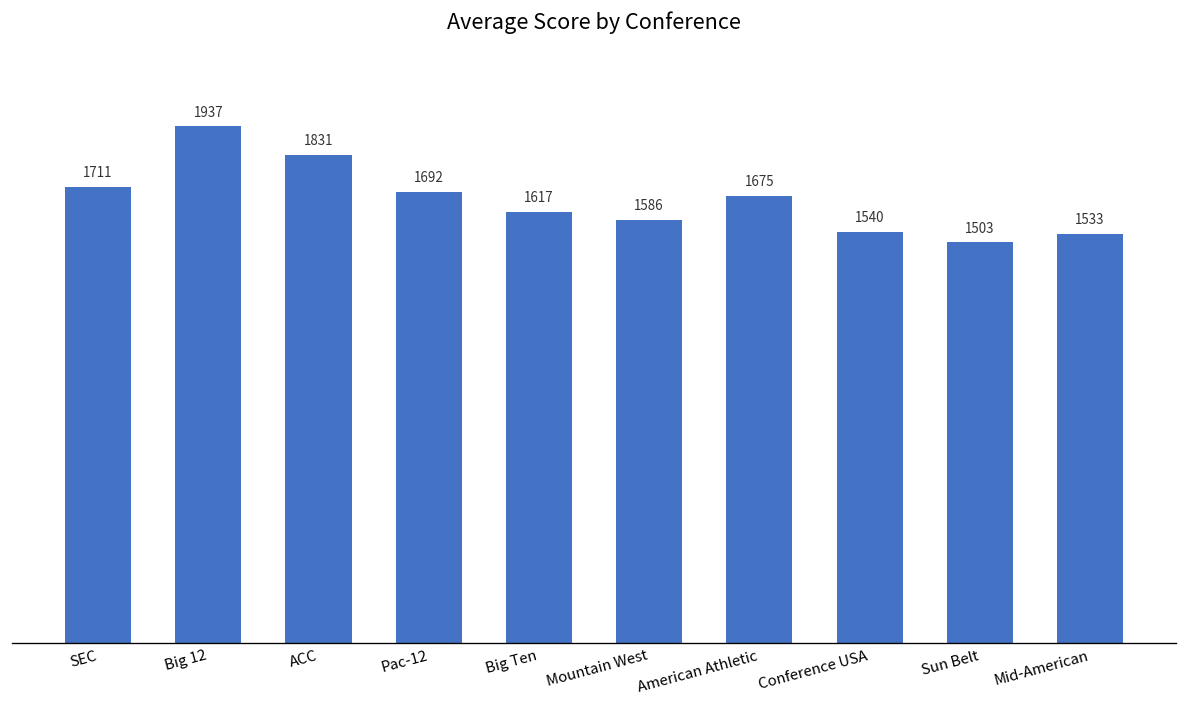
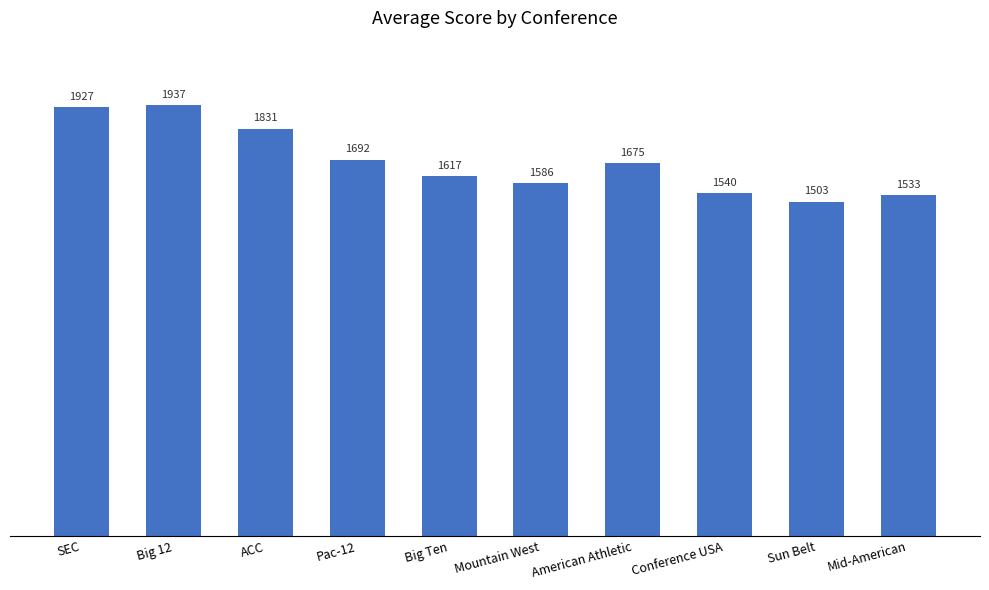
  {
-   "SEC": 1711,
+   "SEC": 1927,
    "Big 12": 1937,
    "ACC": 1831,
    "Pac-12": 1692,
    "Big Ten": 1617,
    "Mountain West": 1586,
    "American Athletic": 1675,
    "Conference USA": 1540,
    "Sun Belt": 1503,
    "Mid-American": 1533
  }
